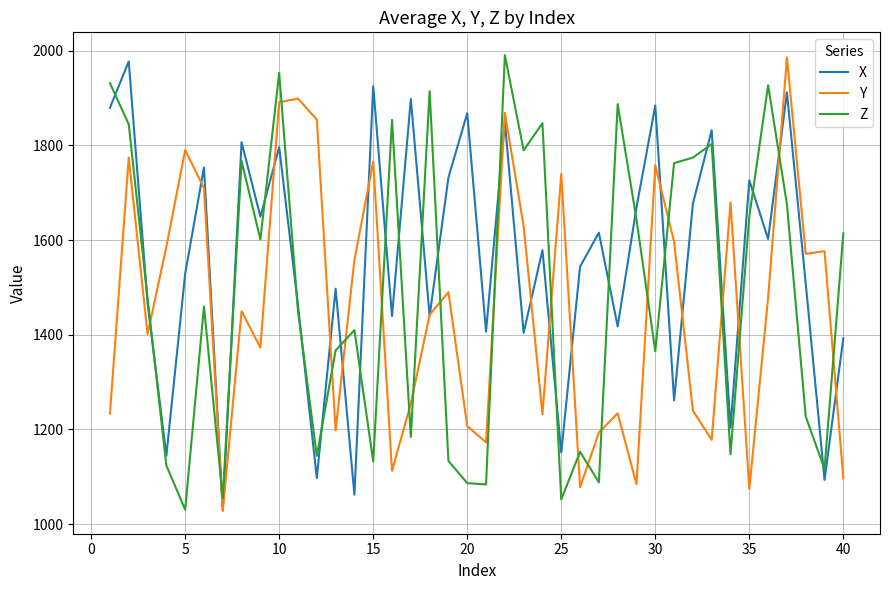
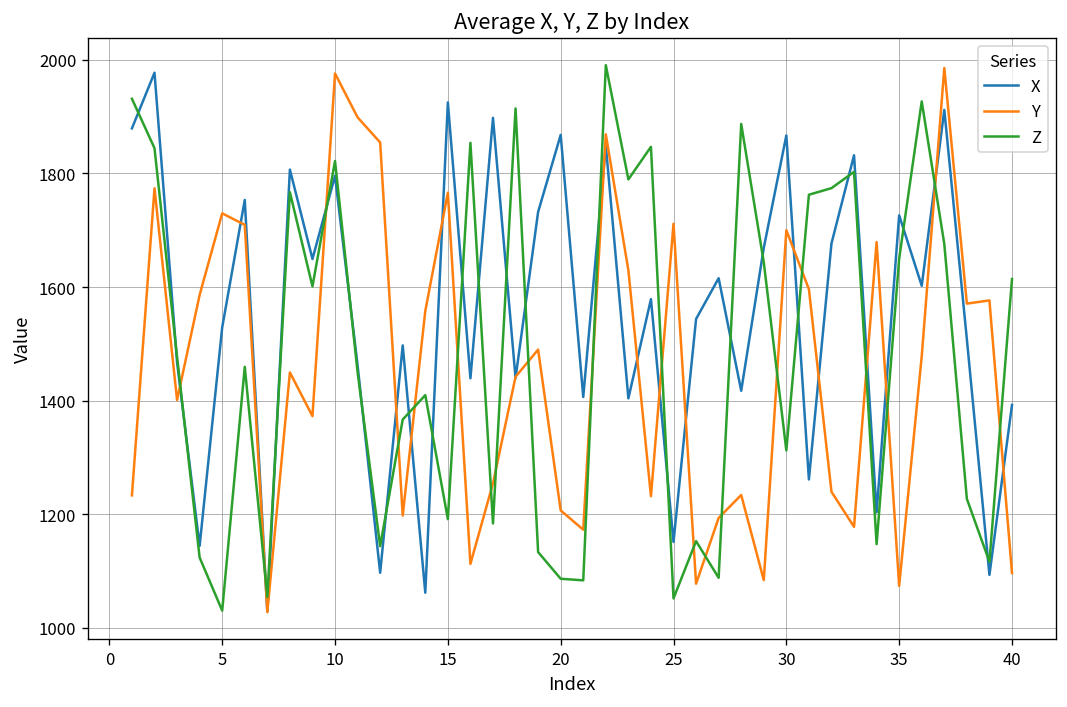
  {
    "X": {
      "5": 1530,
      "10": 1800,
      "15": 1930,
      "20": 1870,
      "25": 1150,
-     "30": 1880,
+     "30": 1870,
      "35": 1730,
      "40": 1390
    },
    "Y": {
-     "5": 1790,
-     "10": 1890,
+     "5": 1730,
+     "10": 1980,
      "15": 1770,
      "20": 1210,
-     "25": 1740,
-     "30": 1760,
+     "25": 1710,
+     "30": 1700,
      "35": 1070,
      "40": 1100
    },
    "Z": {
      "5": 1030,
-     "10": 1950,
-     "15": 1130,
+     "10": 1820,
+     "15": 1190,
      "20": 1090,
      "25": 1050,
-     "30": 1370,
+     "30": 1310,
      "35": 1650,
      "40": 1610
    }
  }
